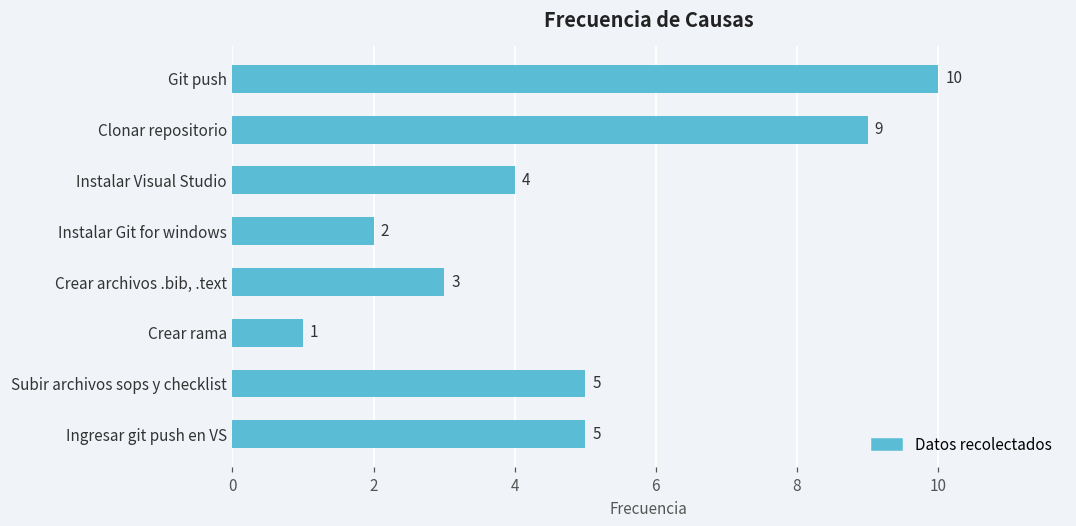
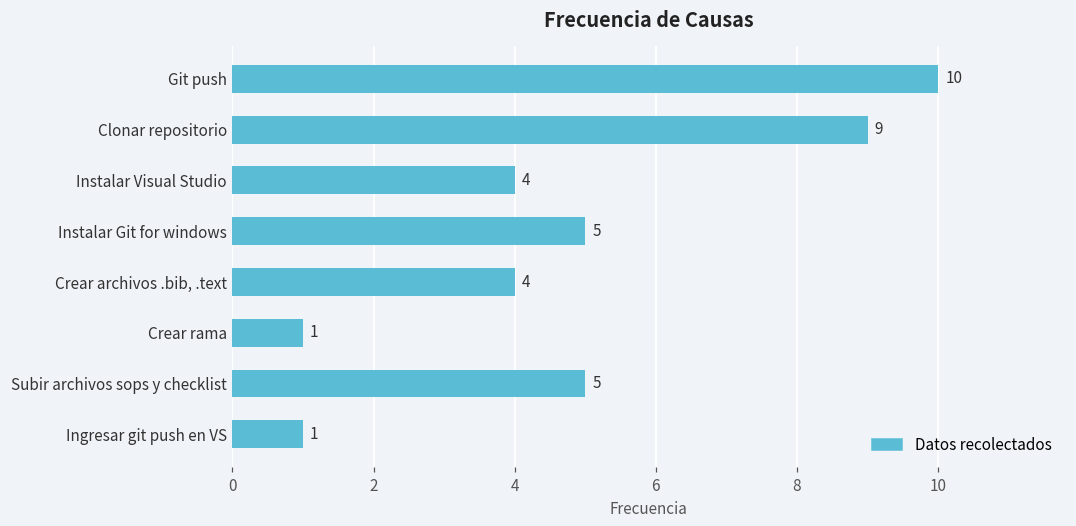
  {
    "Git push": 10,
    "Clonar repositorio": 9,
    "Instalar Visual Studio": 4,
-   "Instalar Git for windows": 2,
-   "Crear archivos .bib, .text": 3,
+   "Instalar Git for windows": 5,
+   "Crear archivos .bib, .text": 4,
    "Crear rama": 1,
    "Subir archivos sops y checklist": 5,
-   "Ingresar git push en VS": 5
+   "Ingresar git push en VS": 1
  }
